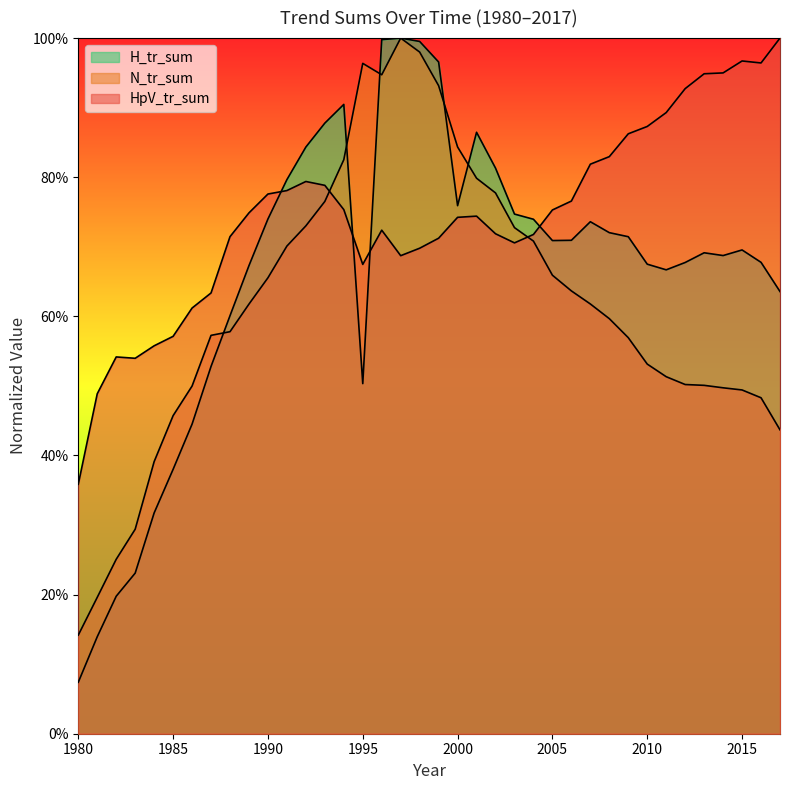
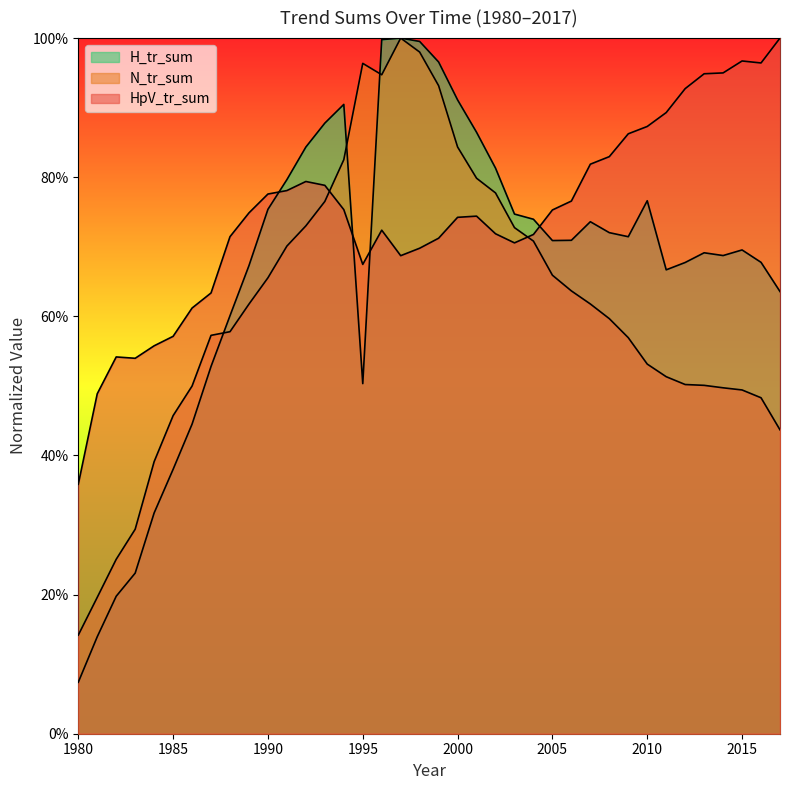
  {
    "H_tr_sum": {
      "1980": "7%",
      "1985": "38%",
-     "1990": "74%",
+     "1990": "75%",
      "1995": "50%",
-     "2000": "76%",
+     "2000": "91%",
      "2005": "71%",
-     "2010": "68%",
+     "2010": "77%",
      "2015": "70%"
    }
  }
